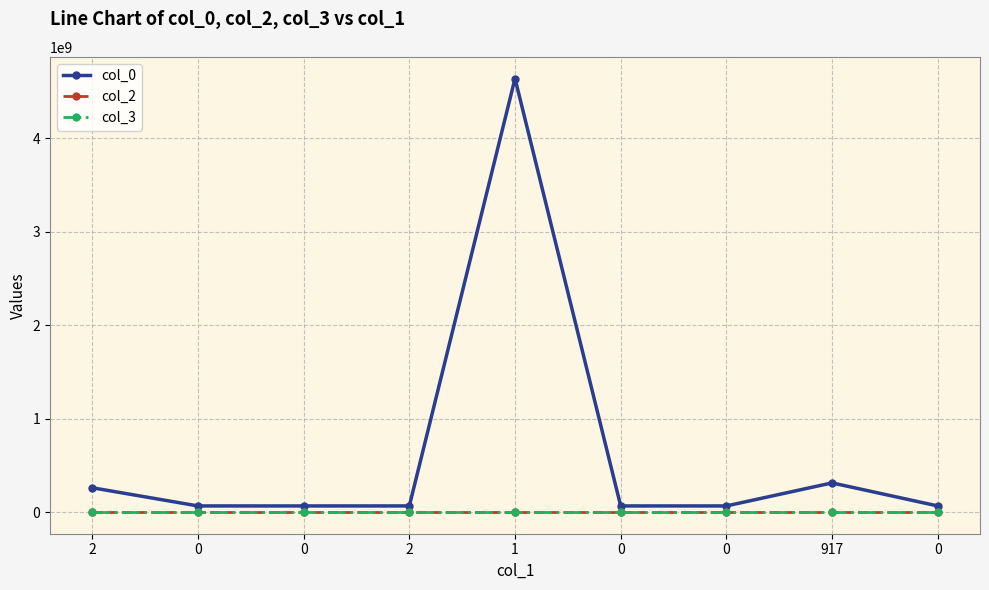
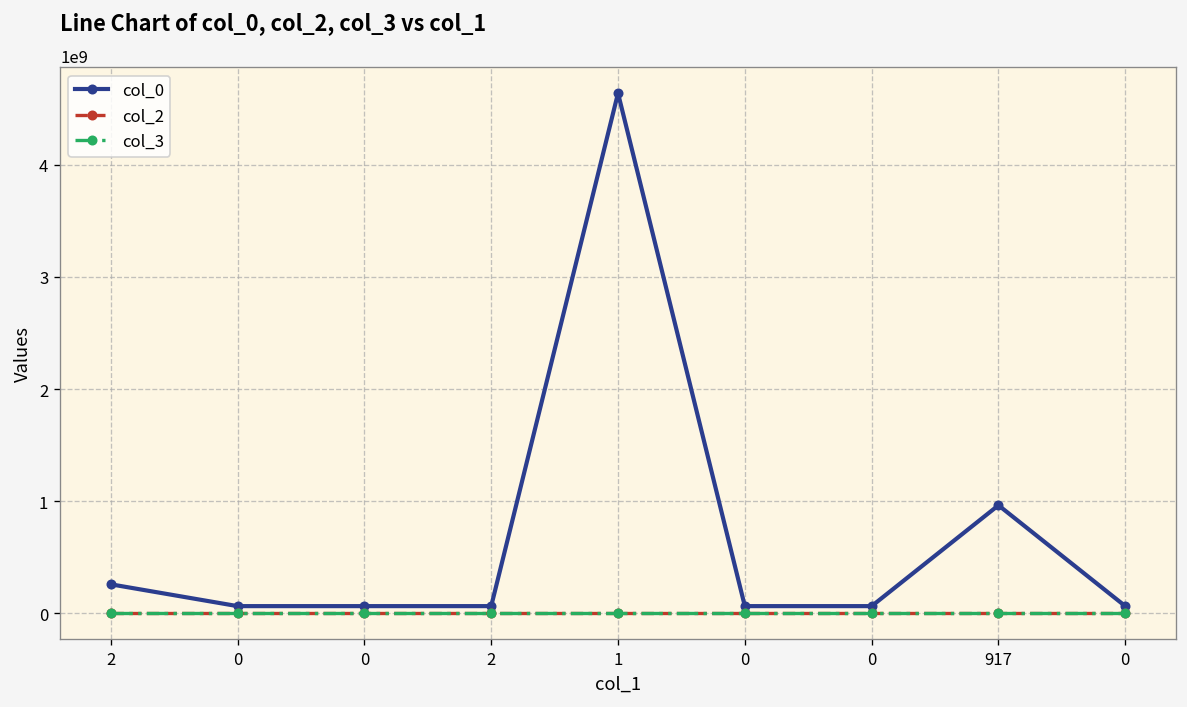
  {
    "col_0": {
      "1": 4600000000,
-     "917": 300000000
+     "917": 1000000000
    },
    "col_3": {
      "1": 0,
      "917": 0
    }
  }
